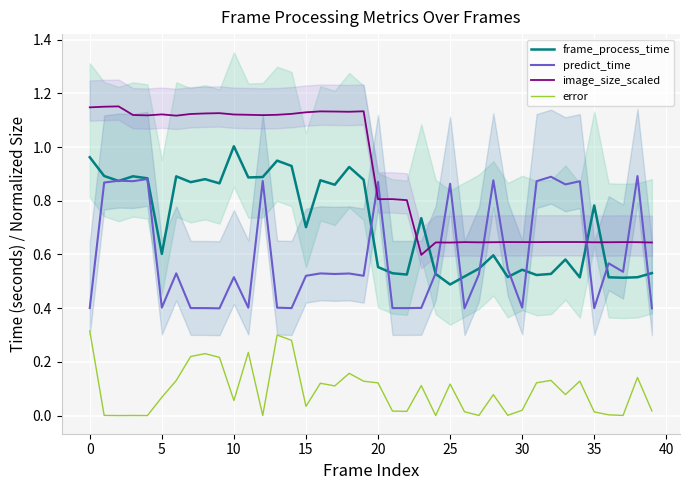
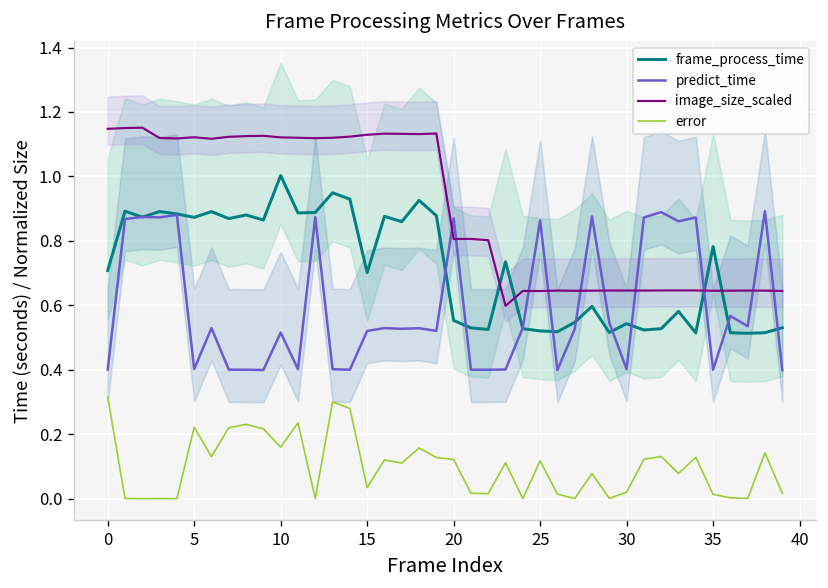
  {
    "frame_process_time": {
-     "0": 0.96,
-     "5": 0.60,
+     "0": 0.71,
+     "5": 0.87,
      "10": 1.00,
      "15": 0.70,
      "20": 0.55,
-     "25": 0.49,
+     "25": 0.52,
      "30": 0.54,
      "35": 0.78
    },
    "image_size_scaled": {
      "0": 1.15,
      "5": 1.12,
      "10": 1.12,
      "15": 1.13,
      "20": 0.81,
      "25": 0.64
    },
    "error": {
      "0": 0.32,
-     "5": 0.07,
-     "10": 0.06,
+     "5": 0.22,
+     "10": 0.16,
      "15": 0.03,
      "20": 0.12,
      "25": 0.12,
      "30": 0.02,
      "35": 0.01
    }
  }
